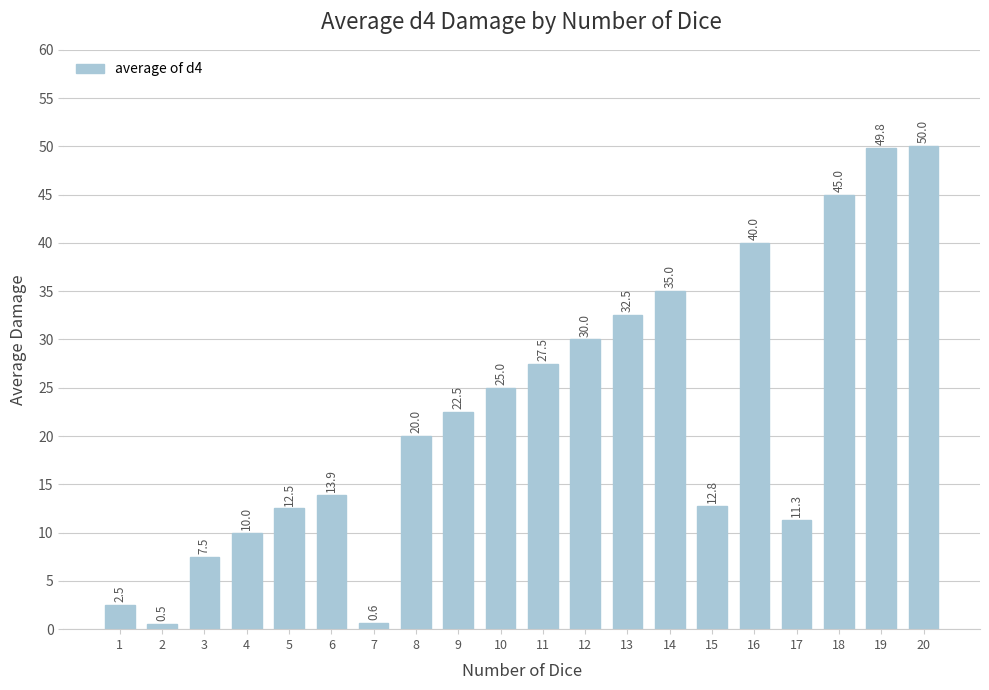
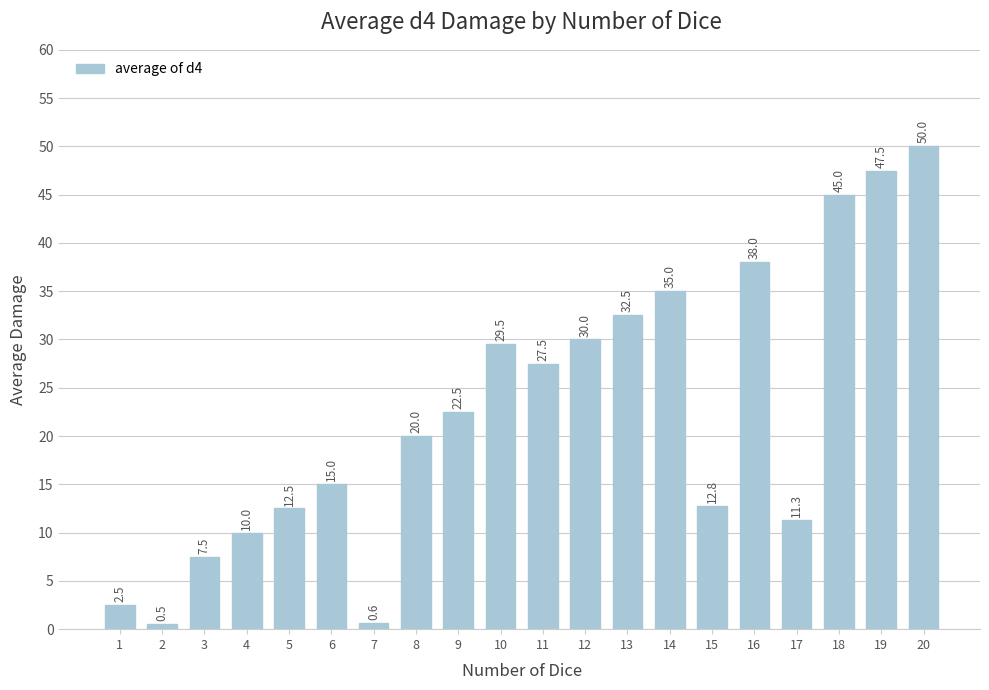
  {
    "1": 2.5,
    "2": 0.5,
    "3": 7.5,
    "4": 10.0,
    "5": 12.5,
-   "6": 13.9,
+   "6": 15.0,
    "7": 0.6,
    "8": 20.0,
    "9": 22.5,
-   "10": 25.0,
+   "10": 29.5,
    "11": 27.5,
    "12": 30.0,
    "13": 32.5,
    "14": 35.0,
    "15": 12.8,
-   "16": 40.0,
+   "16": 38.0,
    "17": 11.3,
    "18": 45.0,
-   "19": 49.8,
+   "19": 47.5,
    "20": 50.0
  }
